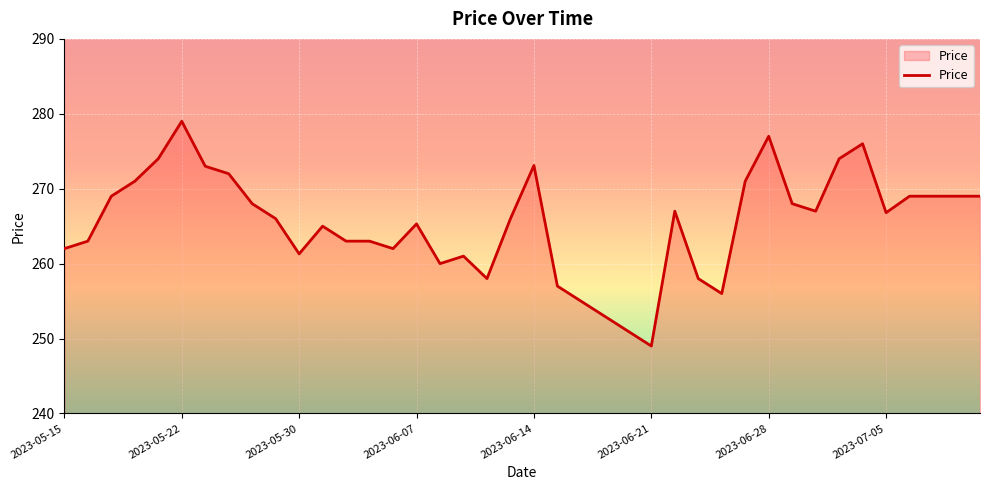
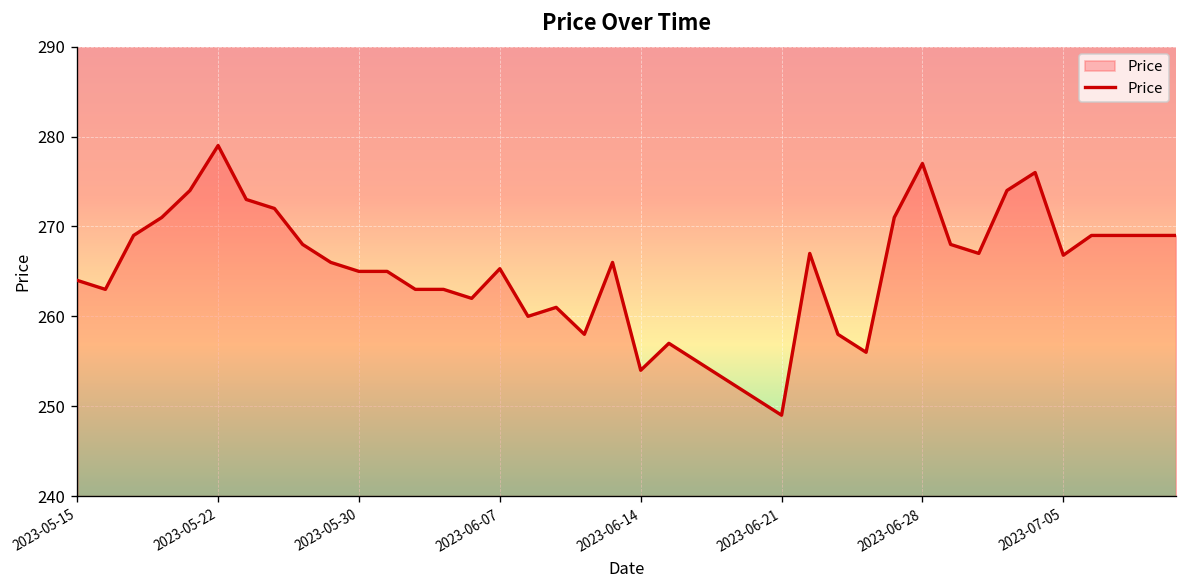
  {
-   "2023-05-15": 262,
+   "2023-05-15": 264,
    "2023-05-22": 279,
-   "2023-05-30": 261,
+   "2023-05-30": 265,
    "2023-06-07": 265,
-   "2023-06-14": 273,
+   "2023-06-14": 254,
    "2023-06-21": 249,
    "2023-06-28": 277,
    "2023-07-05": 267
  }
